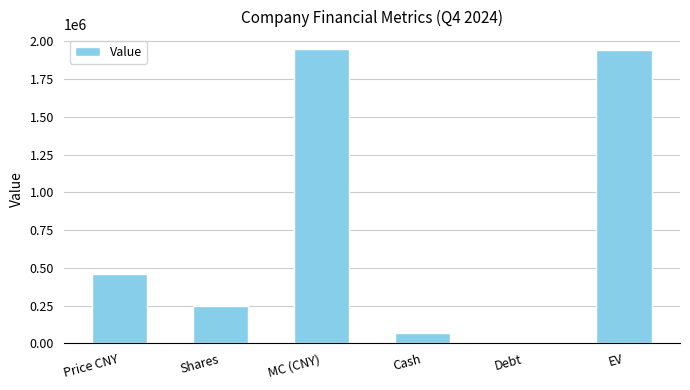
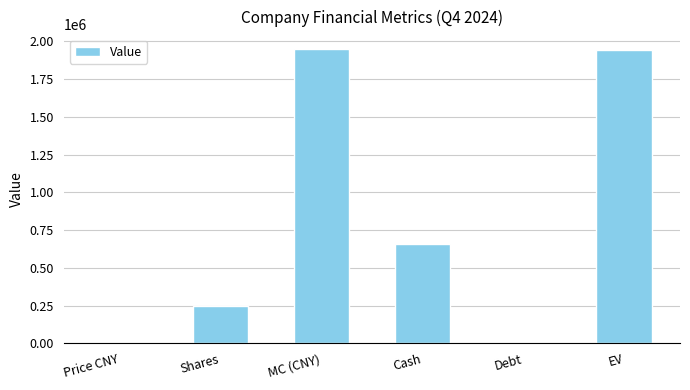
  {
-   "Price CNY": 460000,
+   "Price CNY": 0,
    "Shares": 250000,
    "MC (CNY)": 1950000,
-   "Cash": 70000,
+   "Cash": 660000,
    "Debt": 0,
    "EV": 1940000
  }
